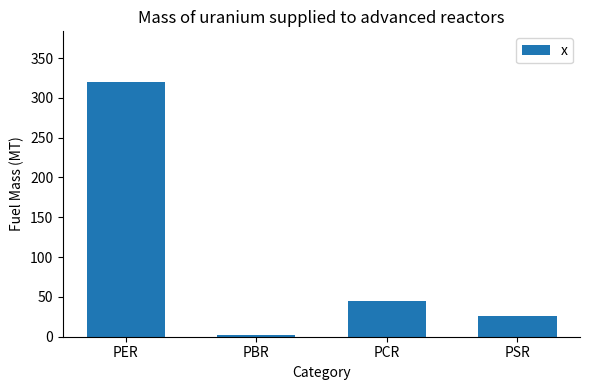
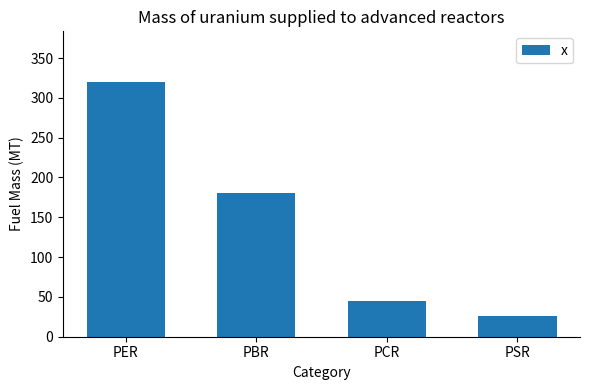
  {
    "PER": 320,
-   "PBR": 0,
+   "PBR": 180,
    "PCR": 40,
    "PSR": 30
  }
